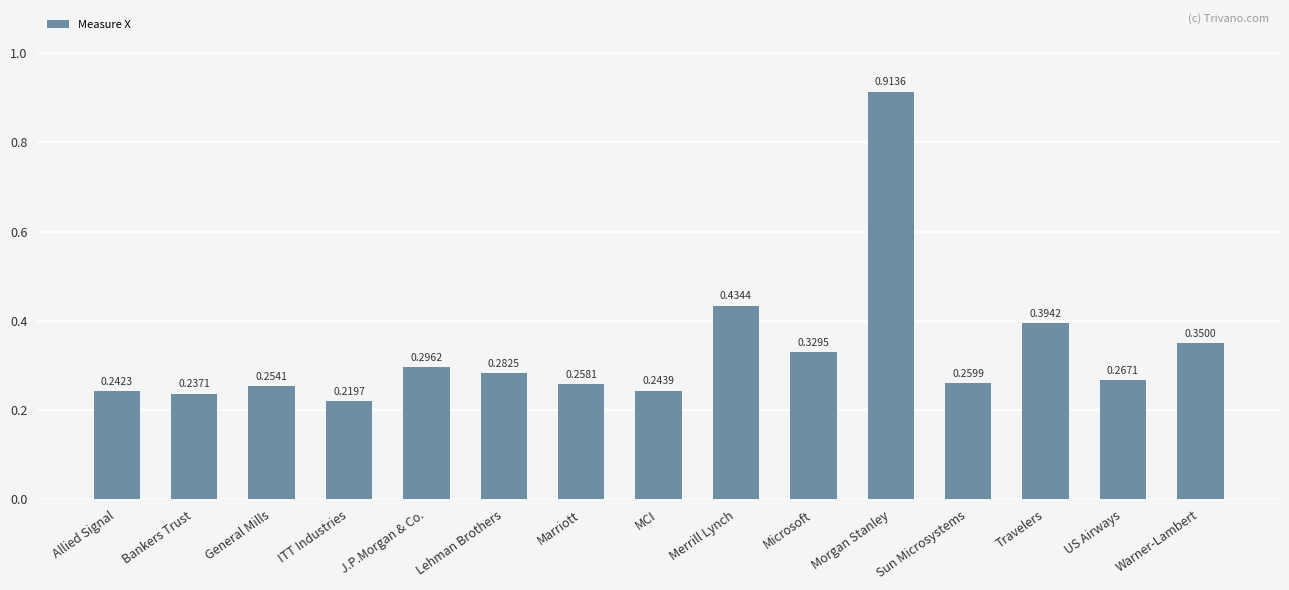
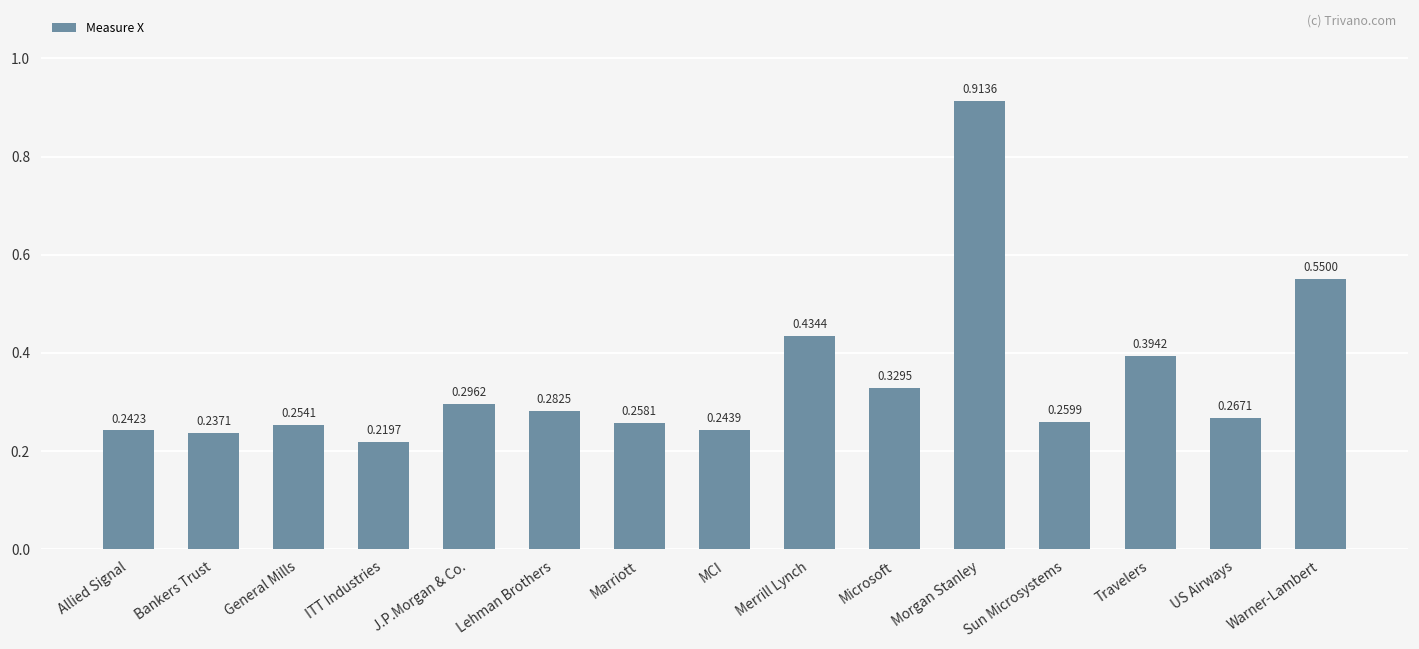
  {
    "Allied Signal": 0.2423,
    "Bankers Trust": 0.2371,
    "General Mills": 0.2541,
    "ITT Industries": 0.2197,
    "J.P.Morgan & Co.": 0.2962,
    "Lehman Brothers": 0.2825,
    "Marriott": 0.2581,
    "MCI": 0.2439,
    "Merrill Lynch": 0.4344,
    "Microsoft": 0.3295,
    "Morgan Stanley": 0.9136,
    "Sun Microsystems": 0.2599,
    "Travelers": 0.3942,
    "US Airways": 0.2671,
-   "Warner-Lambert": 0.3500
+   "Warner-Lambert": 0.5500
  }
